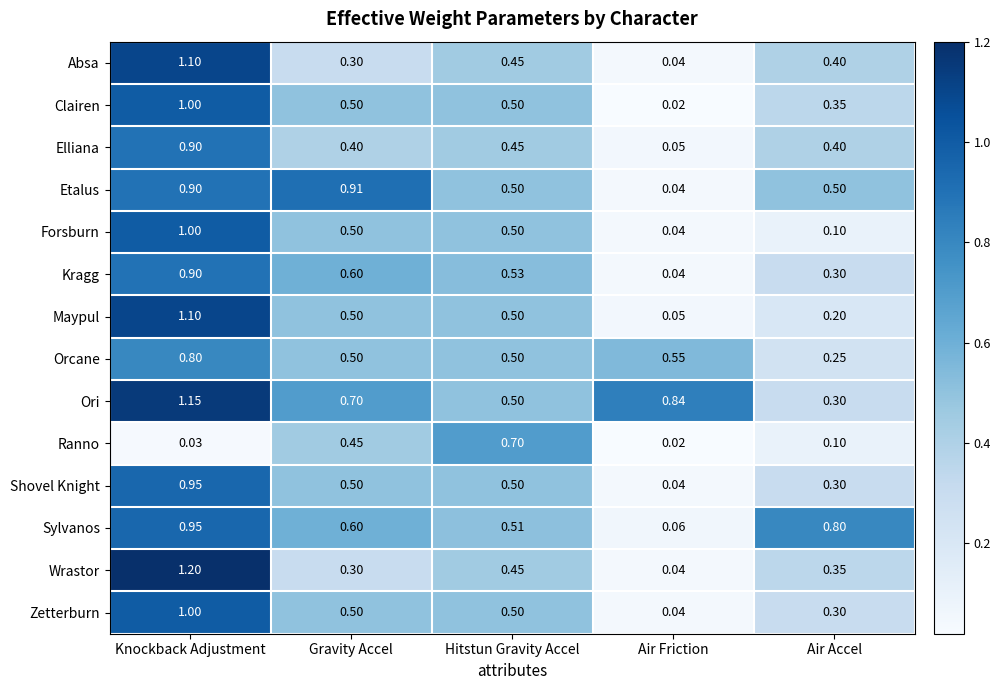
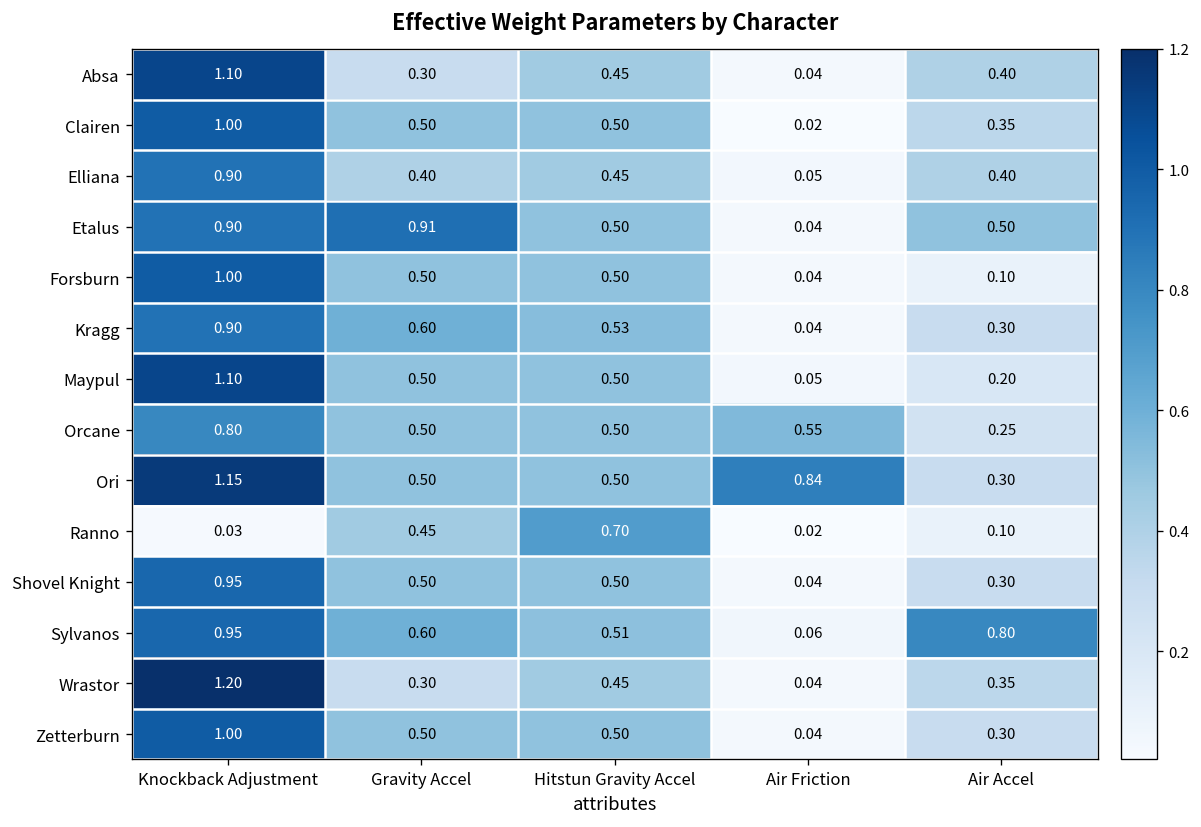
  {
    "Absa": {
      "Knockback Adjustment": 1.10,
      "Gravity Accel": 0.30,
      "Hitstun Gravity Accel": 0.45,
      "Air Friction": 0.04,
      "Air Accel": 0.40
    },
    "Clairen": {
      "Knockback Adjustment": 1.00,
      "Gravity Accel": 0.50,
      "Hitstun Gravity Accel": 0.50,
      "Air Friction": 0.02,
      "Air Accel": 0.35
    },
    "Elliana": {
      "Knockback Adjustment": 0.90,
      "Gravity Accel": 0.40,
      "Hitstun Gravity Accel": 0.45,
      "Air Friction": 0.05,
      "Air Accel": 0.40
    },
    "Etalus": {
      "Knockback Adjustment": 0.90,
      "Gravity Accel": 0.91,
      "Hitstun Gravity Accel": 0.50,
      "Air Friction": 0.04,
      "Air Accel": 0.50
    },
    "Forsburn": {
      "Knockback Adjustment": 1.00,
      "Gravity Accel": 0.50,
      "Hitstun Gravity Accel": 0.50,
      "Air Friction": 0.04,
      "Air Accel": 0.10
    },
    "Kragg": {
      "Knockback Adjustment": 0.90,
      "Gravity Accel": 0.60,
      "Hitstun Gravity Accel": 0.53,
      "Air Friction": 0.04,
      "Air Accel": 0.30
    },
    "Maypul": {
      "Knockback Adjustment": 1.10,
      "Gravity Accel": 0.50,
      "Hitstun Gravity Accel": 0.50,
      "Air Friction": 0.05,
      "Air Accel": 0.20
    },
    "Orcane": {
      "Knockback Adjustment": 0.80,
      "Gravity Accel": 0.50,
      "Hitstun Gravity Accel": 0.50,
      "Air Friction": 0.55,
      "Air Accel": 0.25
    },
    "Ori": {
      "Knockback Adjustment": 1.15,
-     "Gravity Accel": 0.70,
+     "Gravity Accel": 0.50,
      "Hitstun Gravity Accel": 0.50,
      "Air Friction": 0.84,
      "Air Accel": 0.30
    },
    "Ranno": {
      "Knockback Adjustment": 0.03,
      "Gravity Accel": 0.45,
      "Hitstun Gravity Accel": 0.70,
      "Air Friction": 0.02,
      "Air Accel": 0.10
    },
    "Shovel Knight": {
      "Knockback Adjustment": 0.95,
      "Gravity Accel": 0.50,
      "Hitstun Gravity Accel": 0.50,
      "Air Friction": 0.04,
      "Air Accel": 0.30
    },
    "Sylvanos": {
      "Knockback Adjustment": 0.95,
      "Gravity Accel": 0.60,
      "Hitstun Gravity Accel": 0.51,
      "Air Friction": 0.06,
      "Air Accel": 0.80
    },
    "Wrastor": {
      "Knockback Adjustment": 1.20,
      "Gravity Accel": 0.30,
      "Hitstun Gravity Accel": 0.45,
      "Air Friction": 0.04,
      "Air Accel": 0.35
    },
    "Zetterburn": {
      "Knockback Adjustment": 1.00,
      "Gravity Accel": 0.50,
      "Hitstun Gravity Accel": 0.50,
      "Air Friction": 0.04,
      "Air Accel": 0.30
    }
  }
